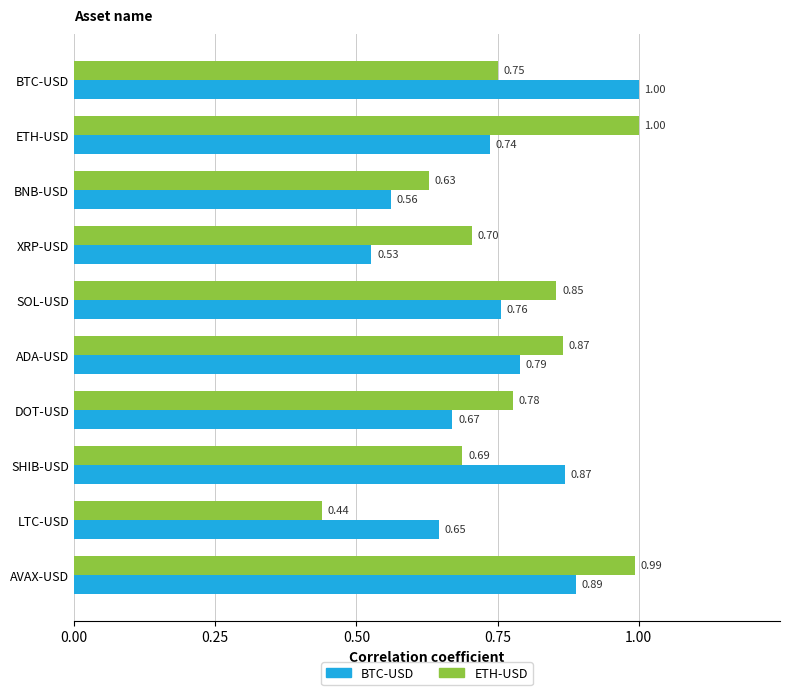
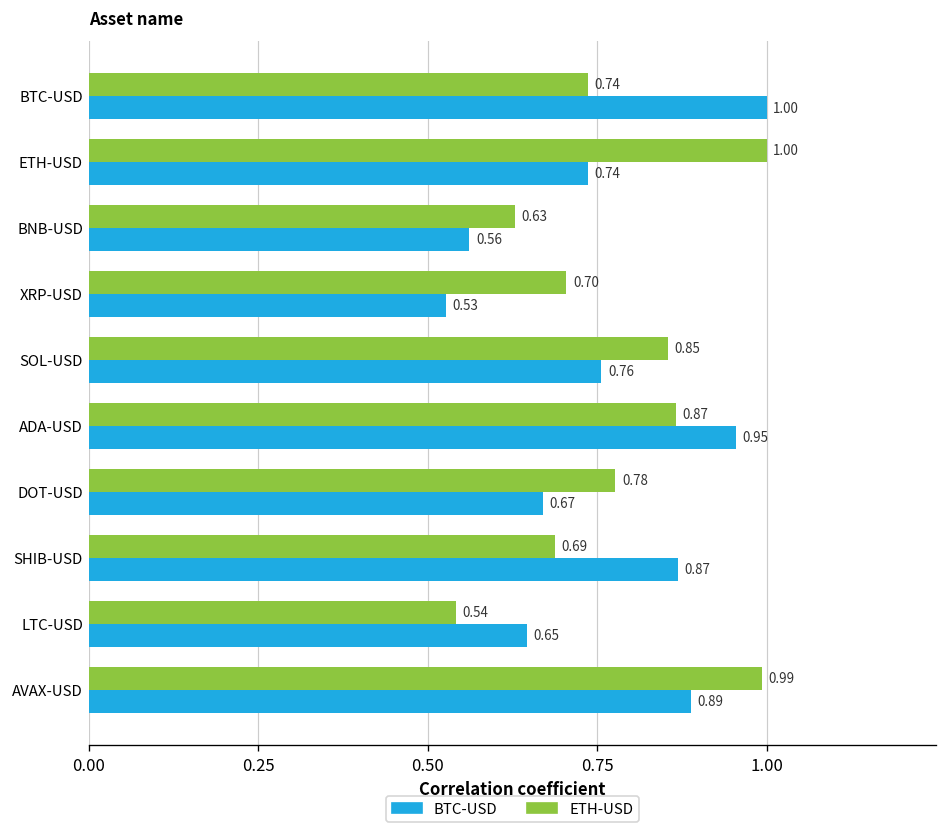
  {
    "BTC-USD": {
      "BTC-USD": 1.00,
      "ETH-USD": 0.74,
      "BNB-USD": 0.56,
      "XRP-USD": 0.53,
      "SOL-USD": 0.76,
-     "ADA-USD": 0.79,
+     "ADA-USD": 0.95,
      "DOT-USD": 0.67,
      "SHIB-USD": 0.87,
      "LTC-USD": 0.65,
      "AVAX-USD": 0.89
    },
    "ETH-USD": {
-     "BTC-USD": 0.75,
+     "BTC-USD": 0.74,
      "ETH-USD": 1.00,
      "BNB-USD": 0.63,
      "XRP-USD": 0.70,
      "SOL-USD": 0.85,
      "ADA-USD": 0.87,
      "DOT-USD": 0.78,
      "SHIB-USD": 0.69,
-     "LTC-USD": 0.44,
+     "LTC-USD": 0.54,
      "AVAX-USD": 0.99
    }
  }
